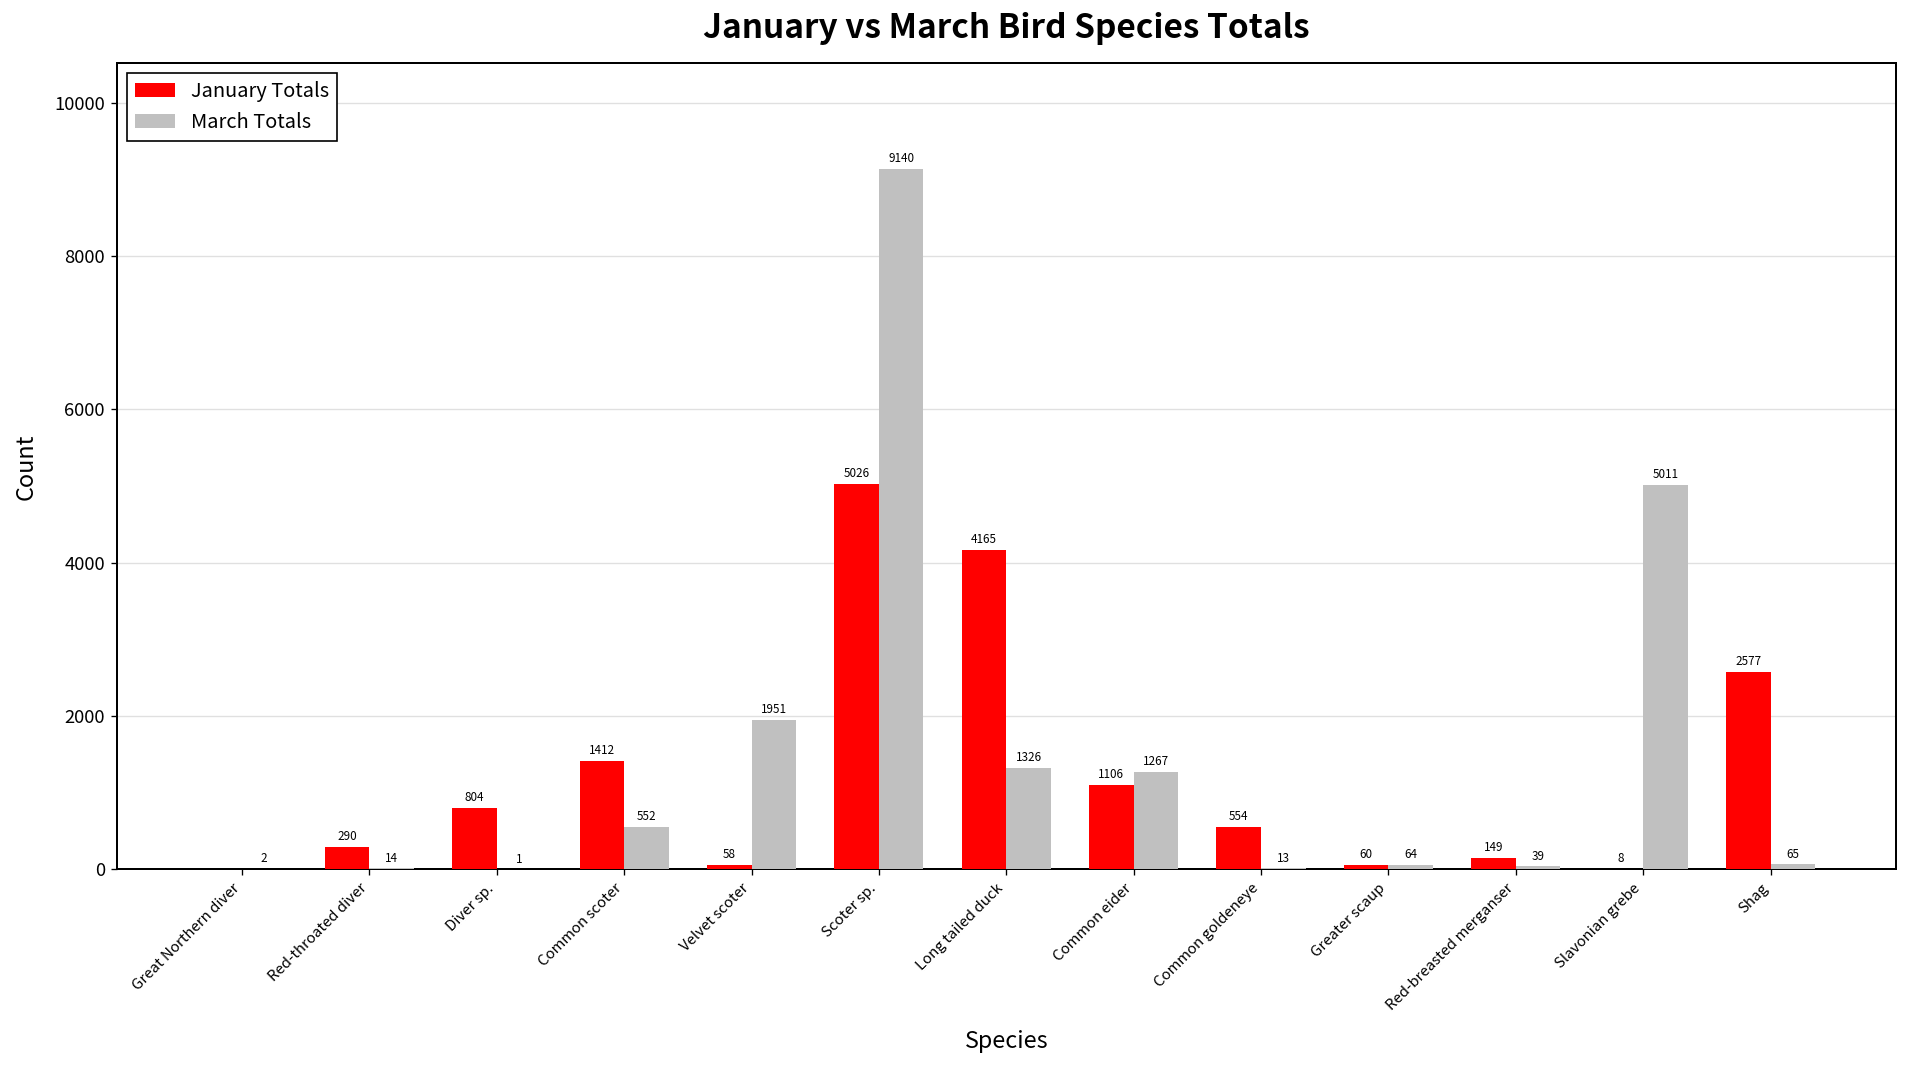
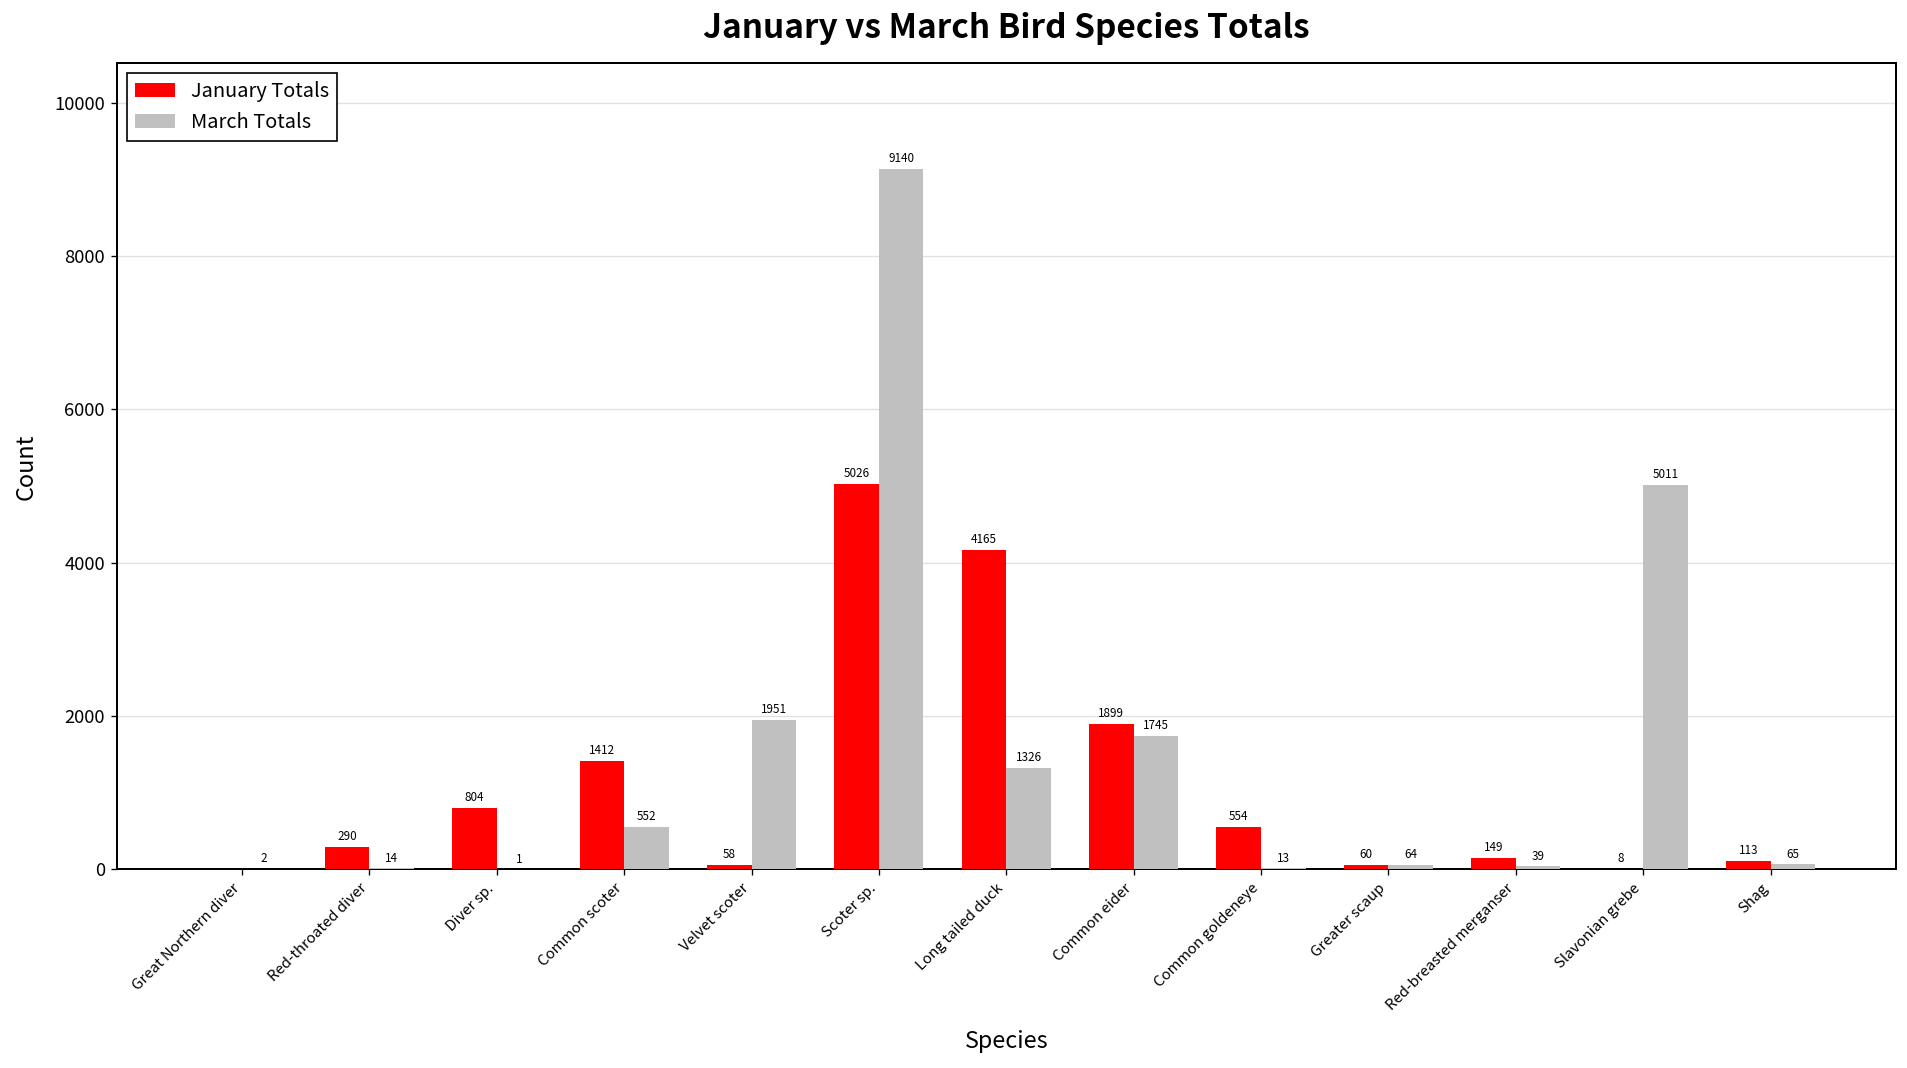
  {
    "January Totals": {
      "Red-throated diver": 290,
      "Diver sp.": 804,
      "Common scoter": 1412,
      "Velvet scoter": 58,
      "Scoter sp.": 5026,
      "Long tailed duck": 4165,
-     "Common eider": 1106,
+     "Common eider": 1899,
      "Common goldeneye": 554,
      "Greater scaup": 60,
      "Red-breasted merganser": 149,
      "Slavonian grebe": 8,
-     "Shag": 2577
+     "Shag": 113
    },
    "March Totals": {
      "Great Northern diver": 2,
      "Red-throated diver": 14,
      "Diver sp.": 1,
      "Common scoter": 552,
      "Velvet scoter": 1951,
      "Scoter sp.": 9140,
      "Long tailed duck": 1326,
-     "Common eider": 1267,
+     "Common eider": 1745,
      "Common goldeneye": 13,
      "Greater scaup": 64,
      "Red-breasted merganser": 39,
      "Slavonian grebe": 5011,
      "Shag": 65
    }
  }
